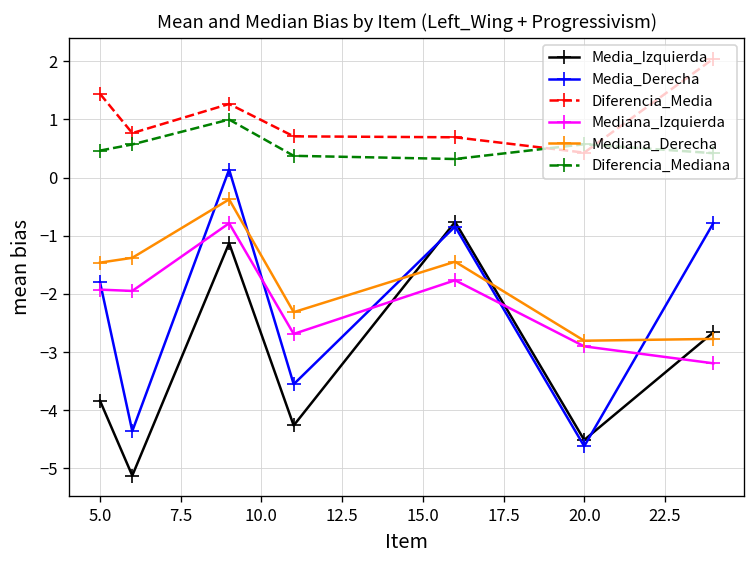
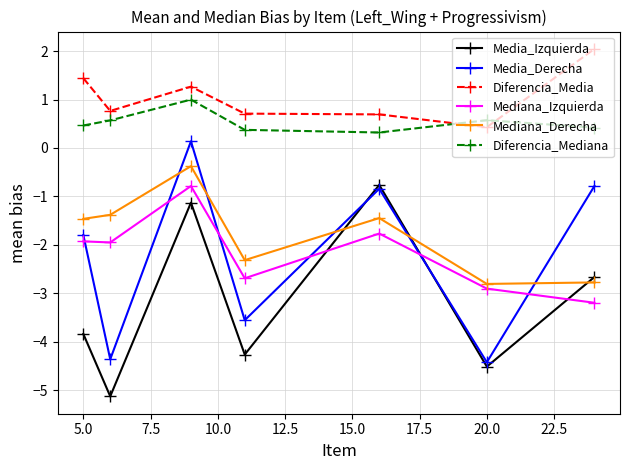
  {
    "Media_Izquierda": {
      "5.0": -3.8,
      "20.0": -4.5
    },
    "Media_Derecha": {
      "5.0": -1.8,
-     "20.0": -4.6
+     "20.0": -4.4
    },
    "Diferencia_Media": {
      "5.0": 1.4
    },
    "Mediana_Izquierda": {
      "5.0": -1.9,
      "20.0": -2.9
    },
    "Mediana_Derecha": {
      "5.0": -1.5,
      "20.0": -2.8
    },
    "Diferencia_Mediana": {
      "5.0": 0.5
    }
  }
